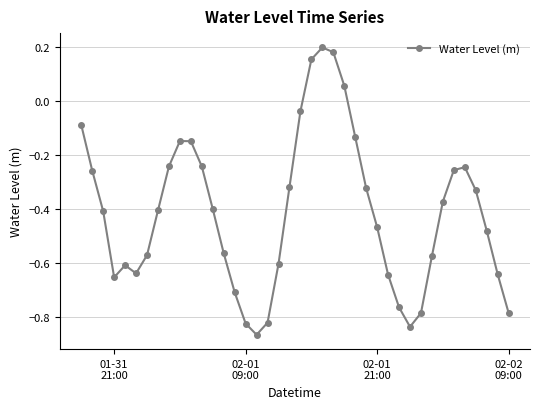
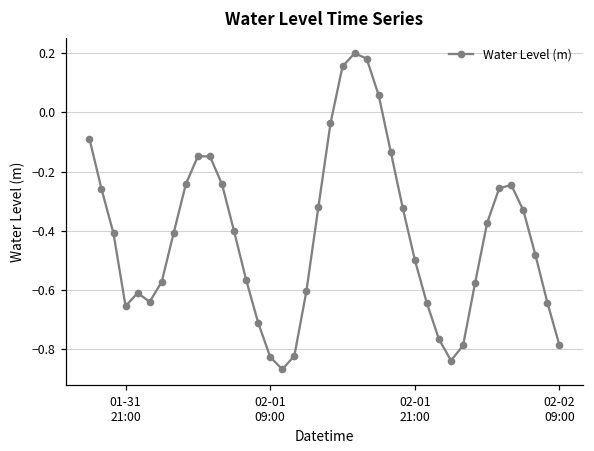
  {
    "01-31 21:00": -0.65,
    "02-01 09:00": -0.83,
-   "02-01 21:00": -0.47,
+   "02-01 21:00": -0.50,
    "02-02 09:00": -0.79
  }
